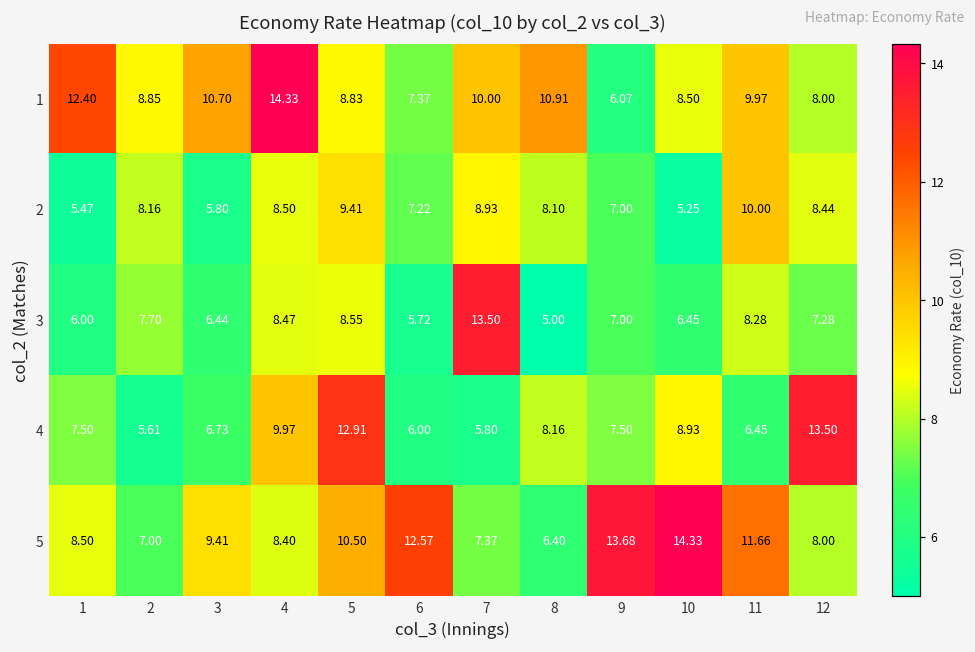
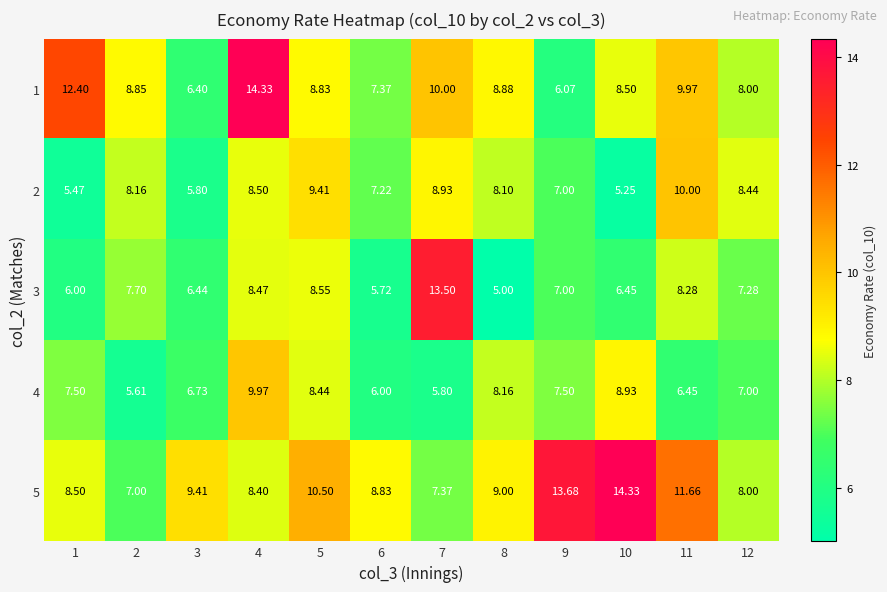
  {
    "1": {
      "1": 12.40,
      "2": 8.85,
-     "3": 10.70,
+     "3": 6.40,
      "4": 14.33,
      "5": 8.83,
      "6": 7.37,
      "7": 10.00,
-     "8": 10.91,
+     "8": 8.88,
      "9": 6.07,
      "10": 8.50,
      "11": 9.97,
      "12": 8.00
    },
    "2": {
      "1": 5.47,
      "2": 8.16,
      "3": 5.80,
      "4": 8.50,
      "5": 9.41,
      "6": 7.22,
      "7": 8.93,
      "8": 8.10,
      "9": 7.00,
      "10": 5.25,
      "11": 10.00,
      "12": 8.44
    },
    "3": {
      "1": 6.00,
      "2": 7.70,
      "3": 6.44,
      "4": 8.47,
      "5": 8.55,
      "6": 5.72,
      "7": 13.50,
      "8": 5.00,
      "9": 7.00,
      "10": 6.45,
      "11": 8.28,
      "12": 7.28
    },
    "4": {
      "1": 7.50,
      "2": 5.61,
      "3": 6.73,
      "4": 9.97,
-     "5": 12.91,
+     "5": 8.44,
      "6": 6.00,
      "7": 5.80,
      "8": 8.16,
      "9": 7.50,
      "10": 8.93,
      "11": 6.45,
-     "12": 13.50
+     "12": 7.00
    },
    "5": {
      "1": 8.50,
      "2": 7.00,
      "3": 9.41,
      "4": 8.40,
      "5": 10.50,
-     "6": 12.57,
+     "6": 8.83,
      "7": 7.37,
-     "8": 6.40,
+     "8": 9.00,
      "9": 13.68,
      "10": 14.33,
      "11": 11.66,
      "12": 8.00
    }
  }
